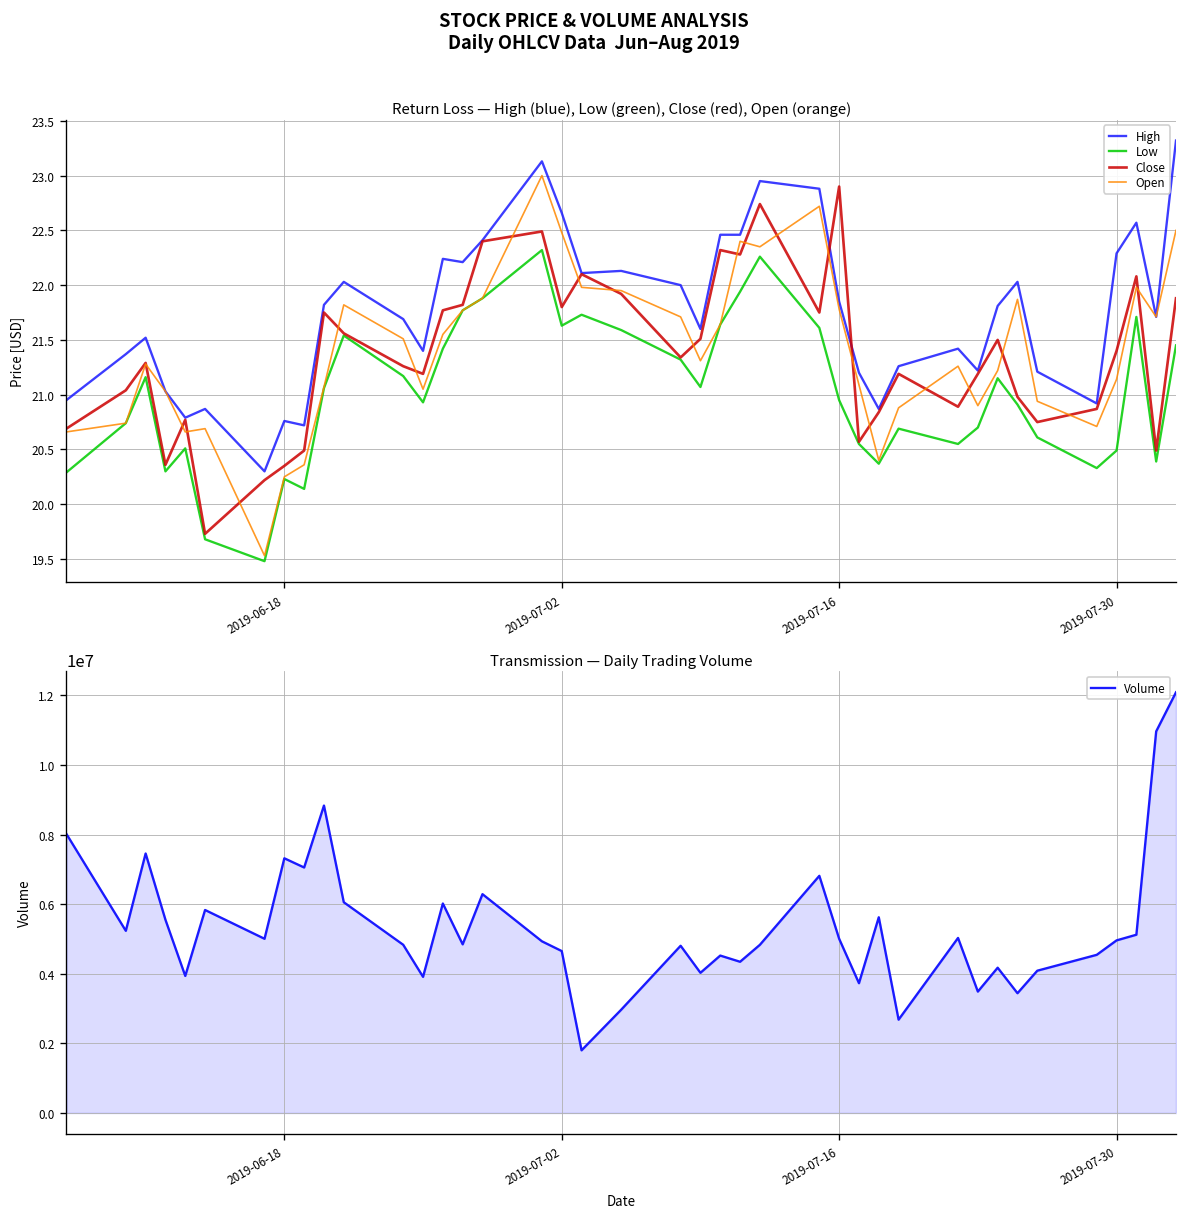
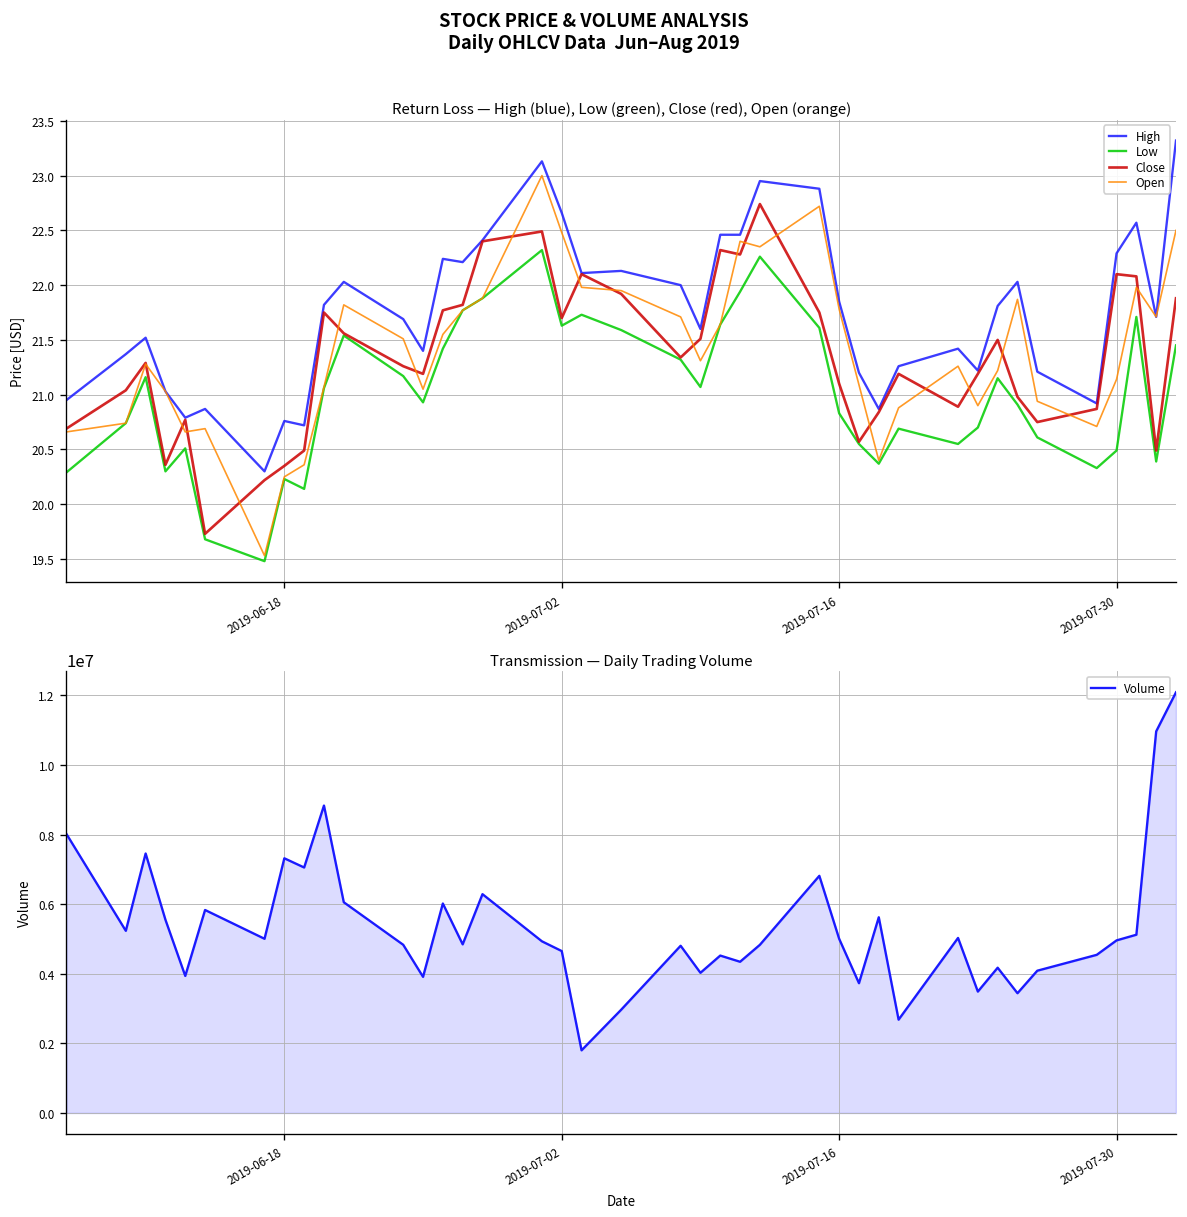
  {
    "Return Loss — High (blue), Low (green), Close (red), Open (orange)": {
      "High": {
        "2019-06-18": 20.8,
        "2019-07-02": 22.7,
        "2019-07-16": 21.9,
        "2019-07-30": 22.3
      },
      "Low": {
        "2019-07-02": 21.6,
-       "2019-07-16": 21.0,
+       "2019-07-16": 20.8,
        "2019-07-30": 20.5
      },
      "Close": {
        "2019-06-18": 20.4,
-       "2019-07-02": 21.8,
-       "2019-07-16": 22.9,
-       "2019-07-30": 21.4
+       "2019-07-02": 21.7,
+       "2019-07-16": 21.1,
+       "2019-07-30": 22.1
      },
      "Open": {
        "2019-07-02": 22.5,
        "2019-07-16": 21.8,
        "2019-07-30": 21.1
      }
    },
    "Transmission — Daily Trading Volume": {
      "2019-06-18": 7300000,
      "2019-07-02": 4700000,
      "2019-07-16": 5000000,
      "2019-07-30": 5000000
    }
  }
